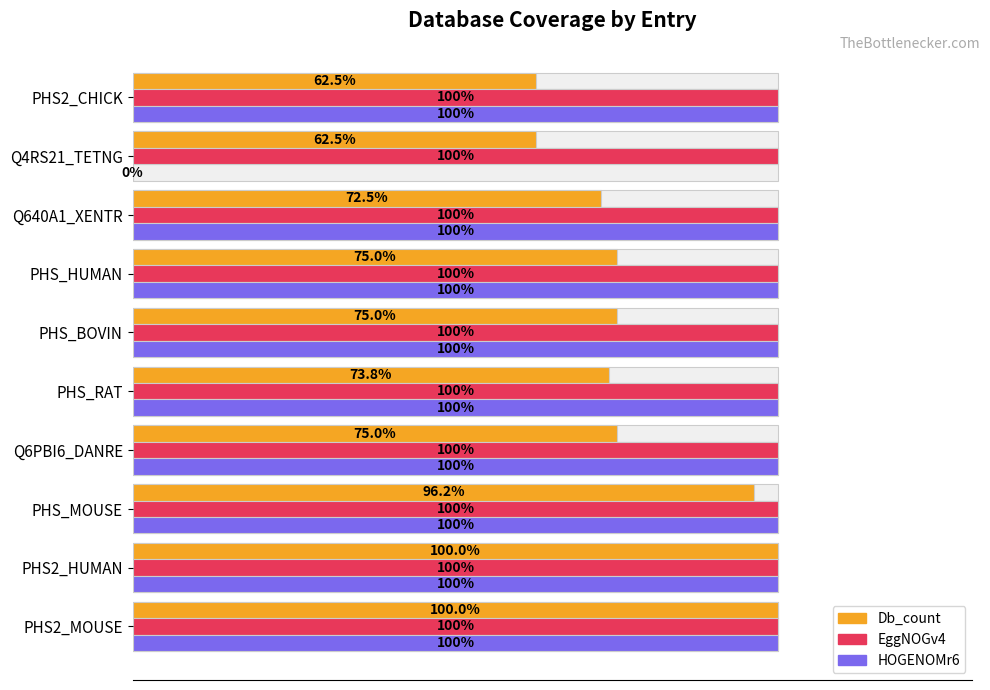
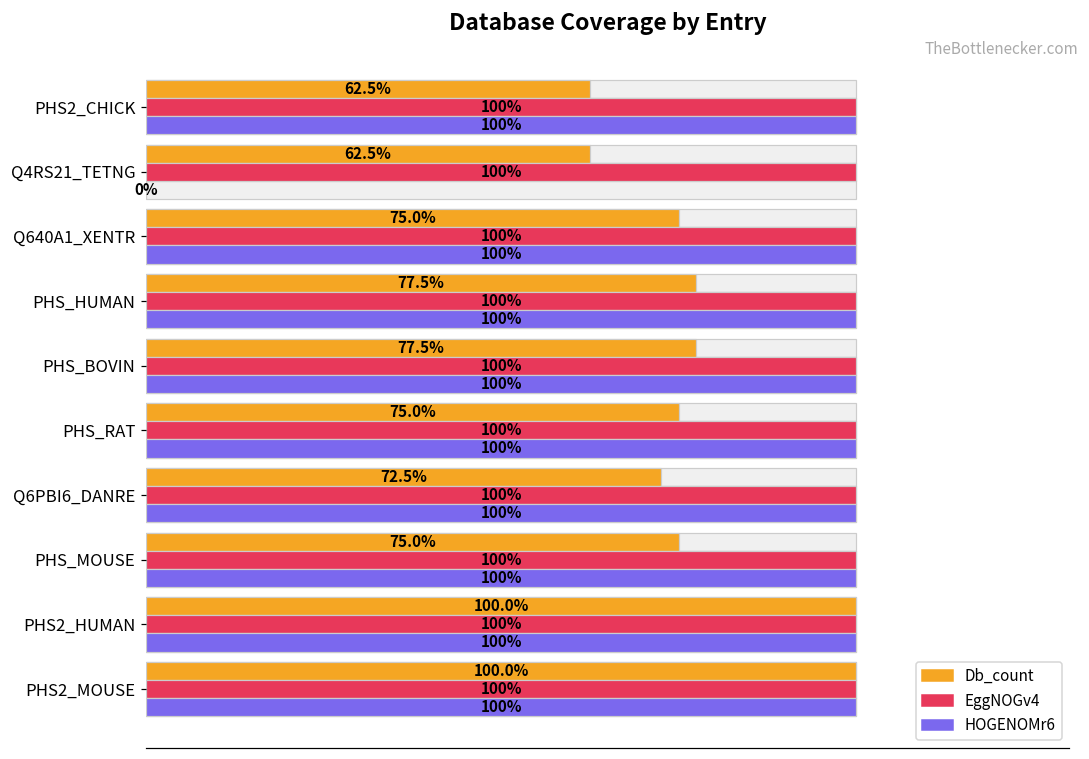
  {
    "Db_count": {
-     "Q640A1_XENTR": "72.5%",
-     "PHS_HUMAN": "75.0%",
-     "PHS_BOVIN": "75.0%",
-     "PHS_RAT": "73.8%",
-     "Q6PBI6_DANRE": "75.0%",
-     "PHS_MOUSE": "96.2%",
+     "Q640A1_XENTR": "75.0%",
+     "PHS_HUMAN": "77.5%",
+     "PHS_BOVIN": "77.5%",
+     "PHS_RAT": "75.0%",
+     "Q6PBI6_DANRE": "72.5%",
+     "PHS_MOUSE": "75.0%",
      "PHS2_HUMAN": "100.0%",
      "PHS2_MOUSE": "100.0%"
    },
    "EggNOGv4": {
      "PHS2_CHICK": "100%",
      "Q4RS21_TETNG": "100%",
      "Q640A1_XENTR": "100%",
      "PHS_HUMAN": "100%",
      "PHS_BOVIN": "100%",
      "PHS_RAT": "100%",
      "Q6PBI6_DANRE": "100%",
      "PHS_MOUSE": "100%",
      "PHS2_HUMAN": "100%",
      "PHS2_MOUSE": "100%"
    },
    "HOGENOMr6": {
      "PHS2_CHICK": "100%",
      "Q4RS21_TETNG": "0%",
      "Q640A1_XENTR": "100%",
      "PHS_HUMAN": "100%",
      "PHS_BOVIN": "100%",
      "PHS_RAT": "100%",
      "Q6PBI6_DANRE": "100%",
      "PHS_MOUSE": "100%",
      "PHS2_HUMAN": "100%",
      "PHS2_MOUSE": "100%"
    }
  }
